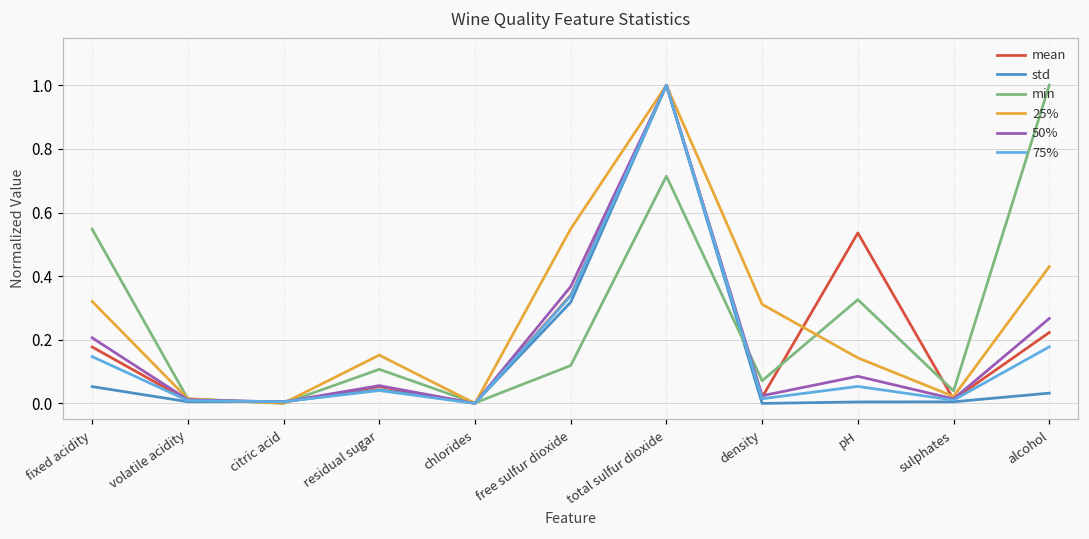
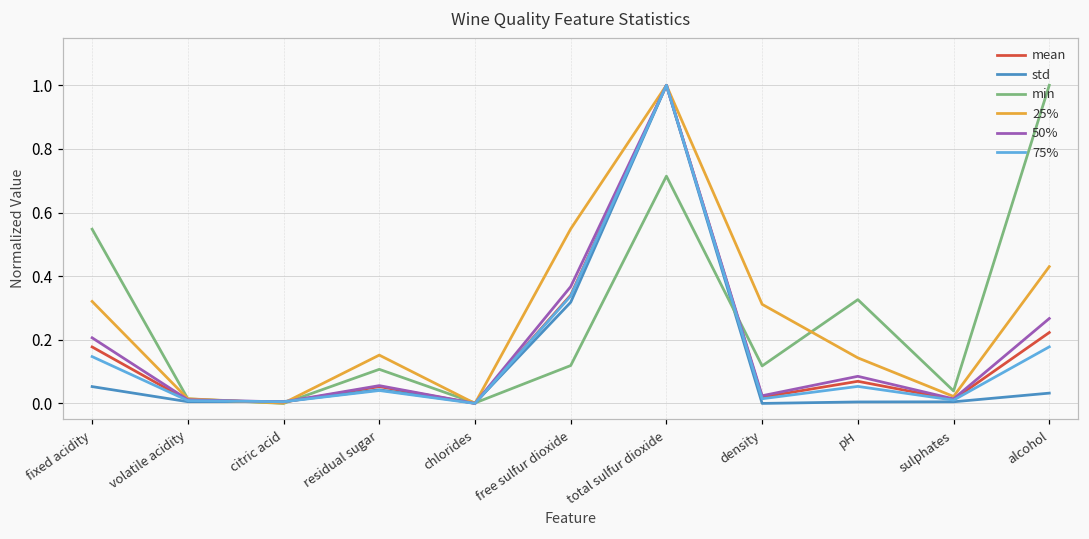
  {
    "mean": {
      "fixed acidity": 0.18,
-     "pH": 0.54,
+     "pH": 0.07,
      "alcohol": 0.22
    },
    "min": {
      "fixed acidity": 0.55,
      "residual sugar": 0.11,
      "free sulfur dioxide": 0.12,
      "total sulfur dioxide": 0.71,
-     "density": 0.07,
+     "density": 0.12,
      "pH": 0.33,
      "sulphates": 0.04,
      "alcohol": 1.00
    },
    "25%": {
      "fixed acidity": 0.32,
      "residual sugar": 0.15,
      "free sulfur dioxide": 0.55,
      "density": 0.31,
      "pH": 0.14,
      "alcohol": 0.43
    },
    "50%": {
      "fixed acidity": 0.21,
      "free sulfur dioxide": 0.37,
      "pH": 0.09,
      "alcohol": 0.27
    }
  }
